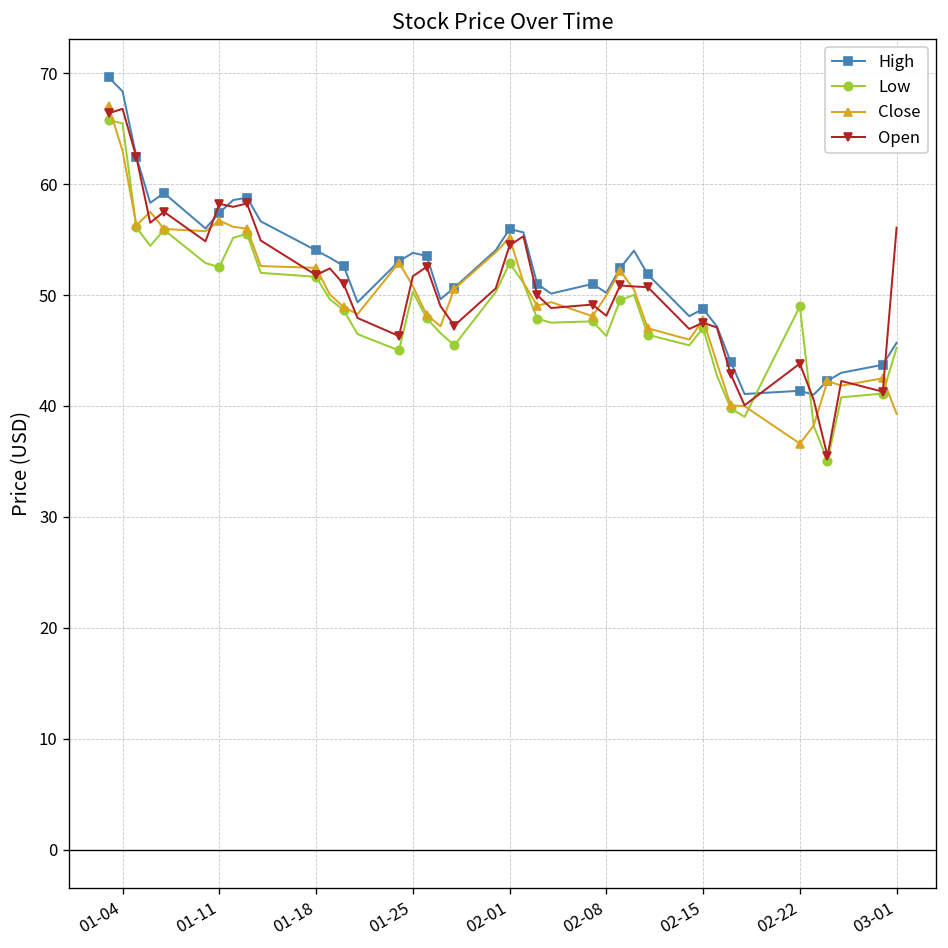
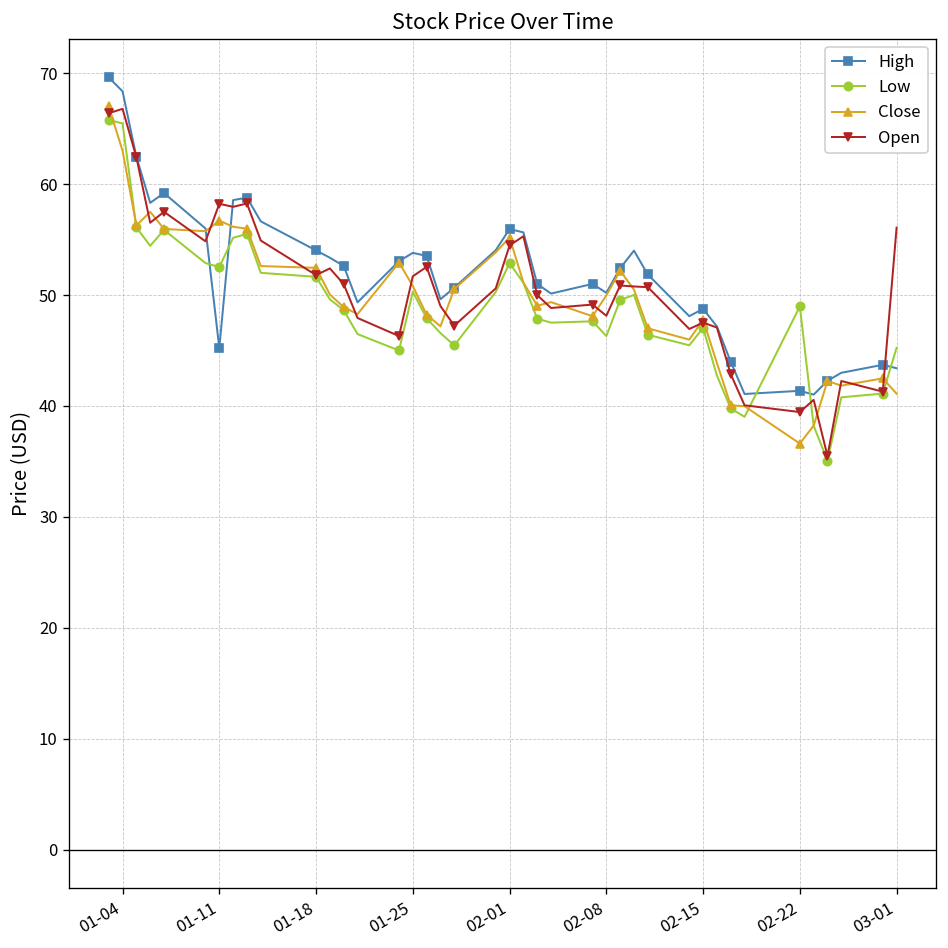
  {
    "High": {
      "01-04": 68,
-     "01-11": 57,
+     "01-11": 45,
      "01-18": 54,
      "01-25": 54,
      "02-01": 56,
      "02-15": 49,
      "02-22": 41,
-     "03-01": 46
+     "03-01": 43
    },
    "Low": {
      "01-04": 65,
      "01-11": 53,
      "01-25": 50,
      "02-01": 53,
      "02-08": 46,
      "02-15": 47,
      "02-22": 49,
      "03-01": 45
    },
    "Close": {
      "01-04": 63,
      "01-11": 57,
      "01-18": 52,
      "01-25": 51,
      "02-01": 55,
      "02-22": 37,
-     "03-01": 39
+     "03-01": 41
    },
    "Open": {
      "01-04": 67,
      "01-11": 58,
      "01-25": 52,
      "02-01": 54,
      "02-08": 48,
-     "02-22": 44,
+     "02-22": 39,
      "03-01": 56
    }
  }
